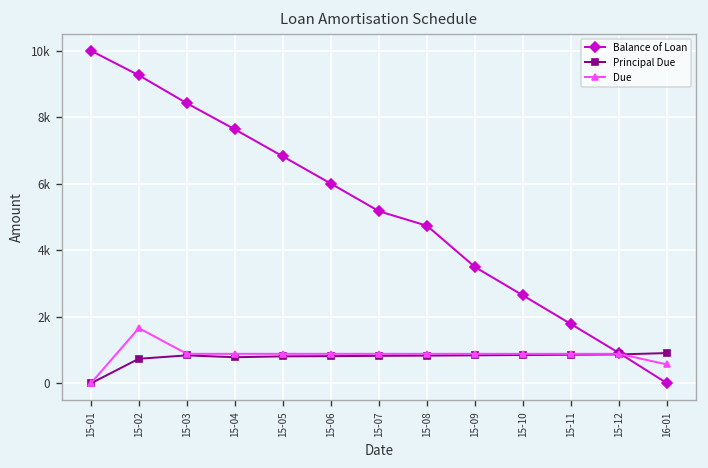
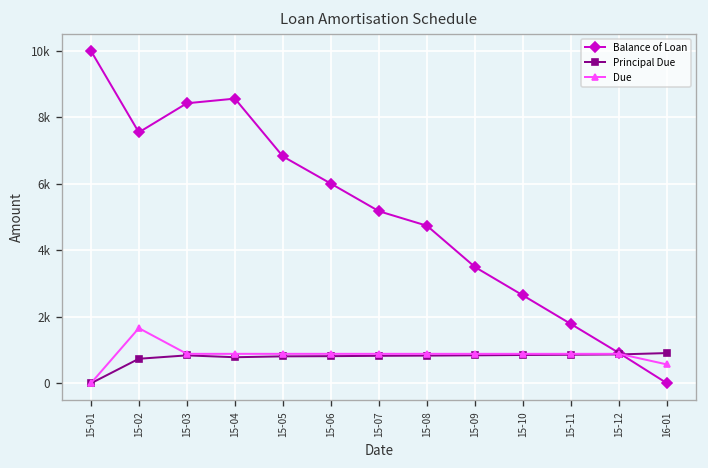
  {
    "Balance of Loan": {
      "15-01": 10000,
-     "15-02": 9300,
+     "15-02": 7500,
      "15-03": 8400,
-     "15-04": 7600,
+     "15-04": 8600,
      "15-05": 6800,
      "15-06": 6000,
      "15-07": 5200,
      "15-08": 4700,
      "15-09": 3500,
      "15-10": 2600,
      "15-11": 1800,
      "16-01": 0
    },
    "Principal Due": {
      "15-02": 700,
      "15-04": 800,
      "16-01": 900
    },
    "Due": {
      "15-02": 1700,
      "15-04": 900,
      "16-01": 600
    }
  }
